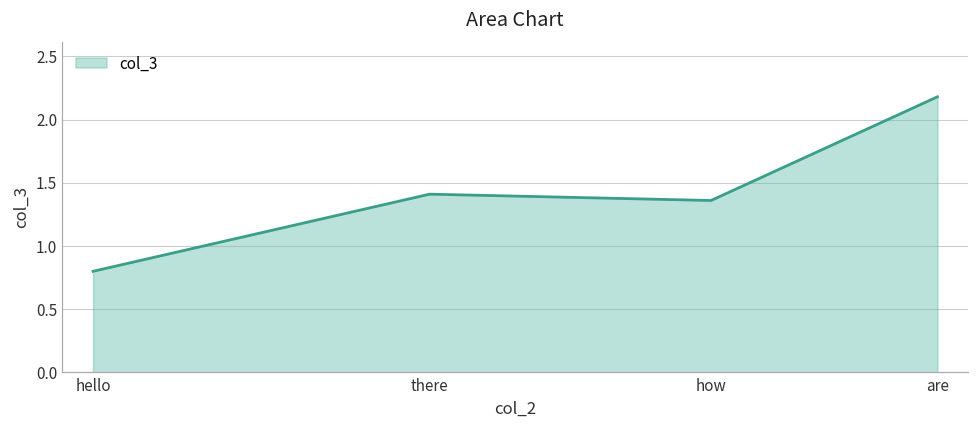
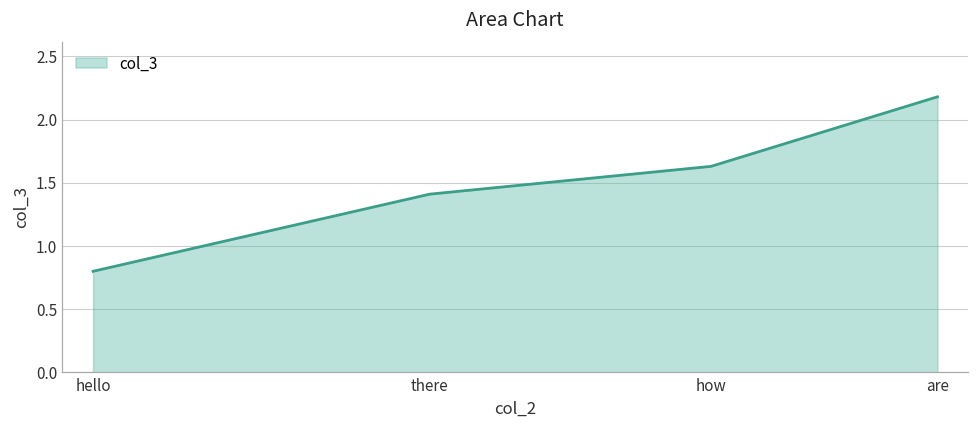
  {
    "hello": 0.80,
    "there": 1.41,
-   "how": 1.36,
+   "how": 1.63,
    "are": 2.18
  }
